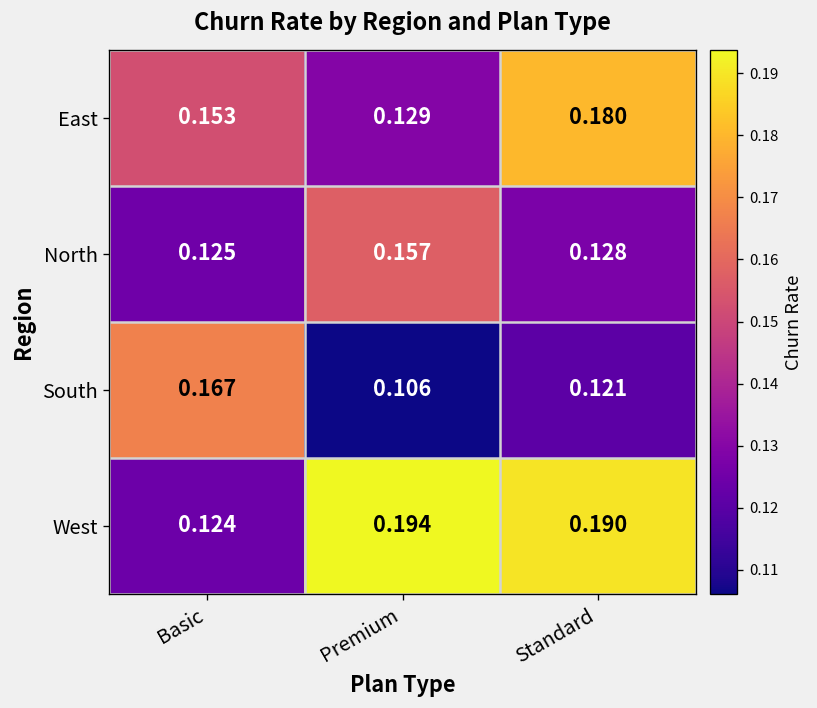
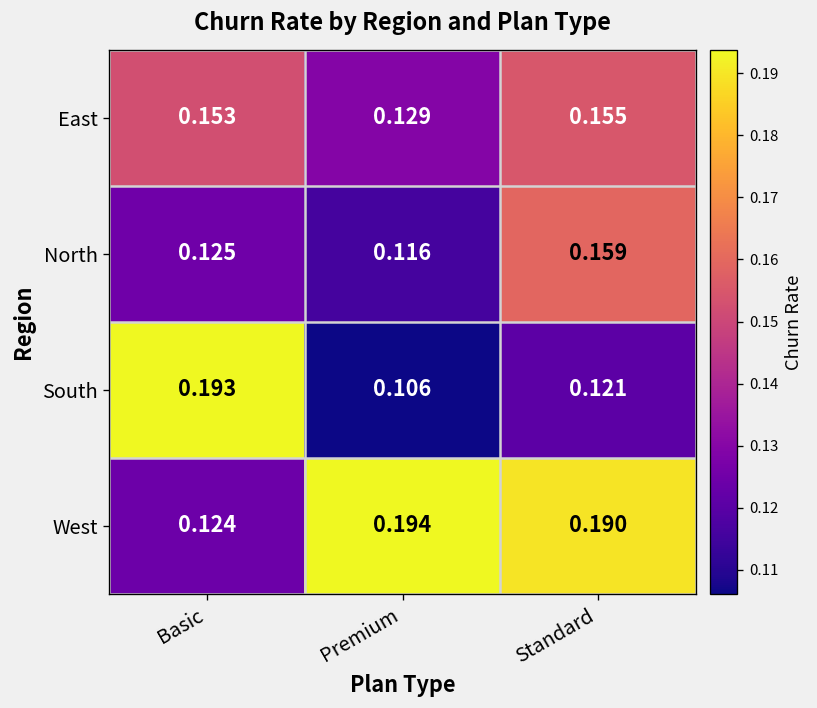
  {
    "East": {
      "Basic": 0.153,
      "Premium": 0.129,
-     "Standard": 0.180
+     "Standard": 0.155
    },
    "North": {
      "Basic": 0.125,
-     "Premium": 0.157,
-     "Standard": 0.128
+     "Premium": 0.116,
+     "Standard": 0.159
    },
    "South": {
-     "Basic": 0.167,
+     "Basic": 0.193,
      "Premium": 0.106,
      "Standard": 0.121
    },
    "West": {
      "Basic": 0.124,
      "Premium": 0.194,
      "Standard": 0.190
    }
  }
